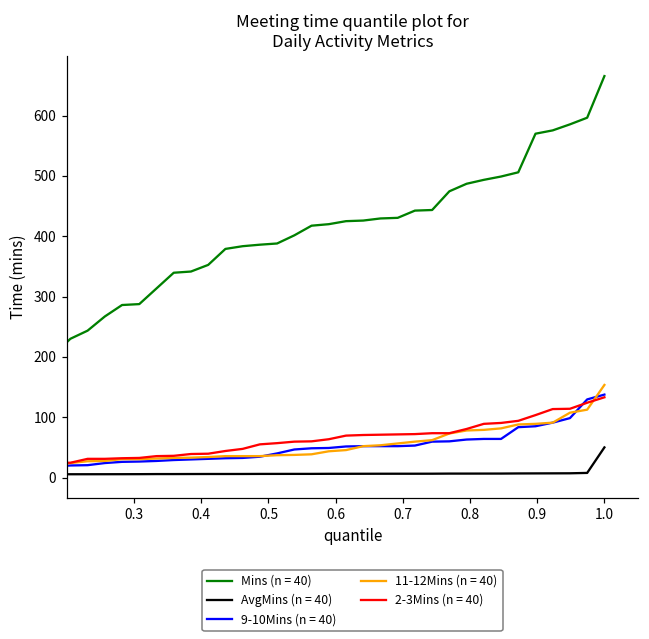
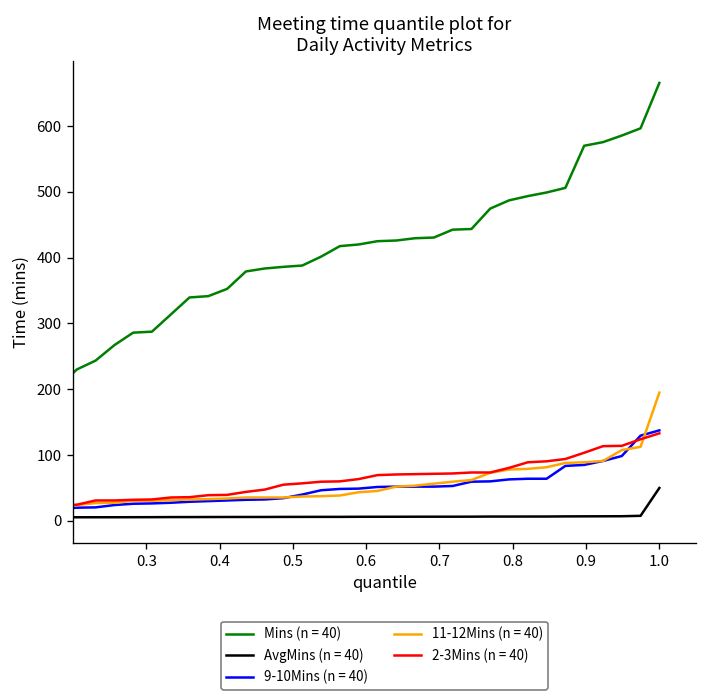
  {
    "Mins (n = 40)": {
      "1.0": 670
    },
    "AvgMins (n = 40)": {
      "1.0": 50
    },
    "11-12Mins (n = 40)": {
-     "1.0": 150
+     "1.0": 190
    }
  }
